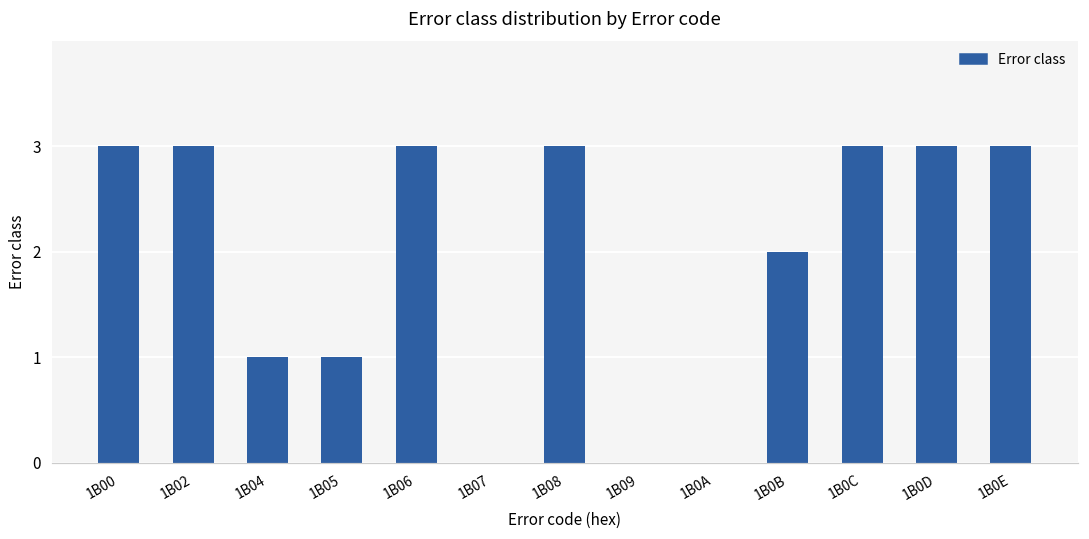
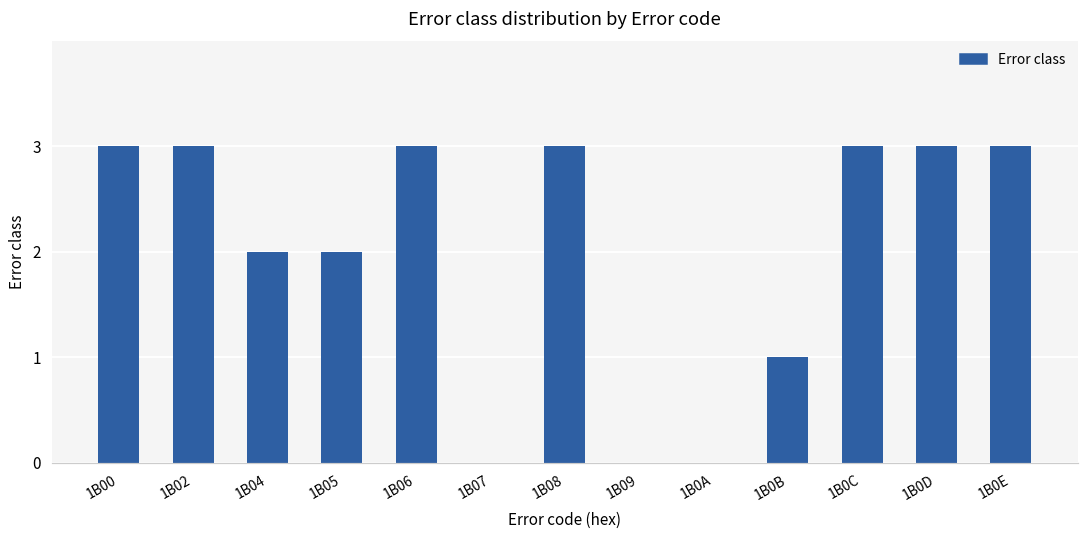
  {
    "1B00": 3,
    "1B02": 3,
-   "1B04": 1,
-   "1B05": 1,
+   "1B04": 2,
+   "1B05": 2,
    "1B06": 3,
    "1B07": 0,
    "1B08": 3,
    "1B09": 0,
    "1B0A": 0,
-   "1B0B": 2,
+   "1B0B": 1,
    "1B0C": 3,
    "1B0D": 3,
    "1B0E": 3
  }
